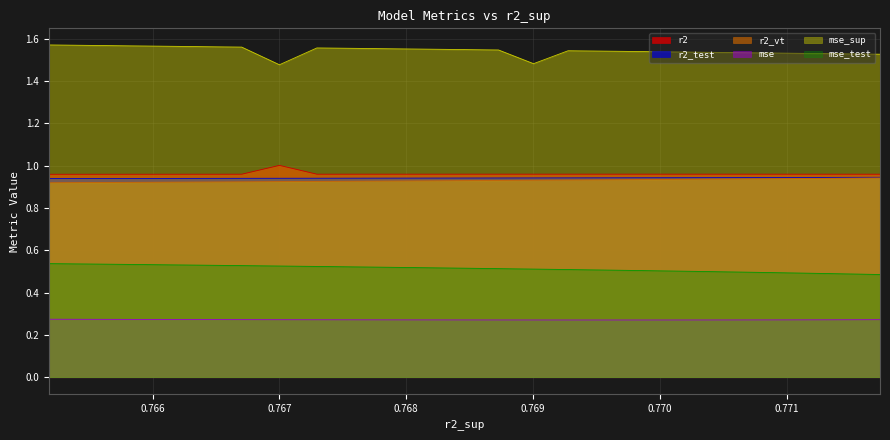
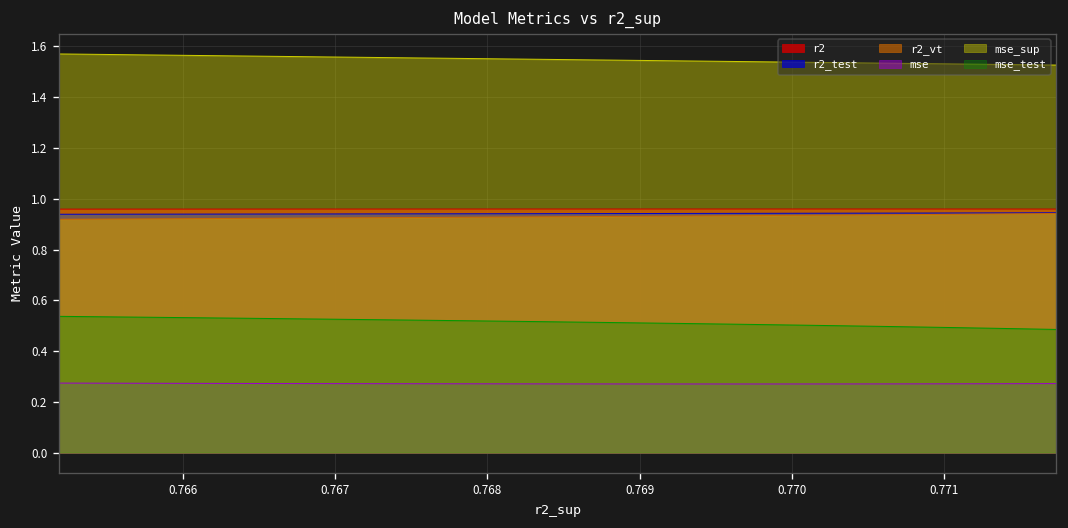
  {
    "r2": {
-     "0.767": 1.00,
+     "0.767": 0.96,
      "0.769": 0.96
    },
    "r2_test": {
      "0.767": 0.94
    },
    "r2_vt": {
      "0.767": 0.92
    },
    "mse": {
      "0.767": 0.27,
      "0.769": 0.27
    },
    "mse_sup": {
-     "0.767": 1.48,
-     "0.769": 1.48
+     "0.767": 1.56,
+     "0.769": 1.54
    },
    "mse_test": {
      "0.767": 0.53,
      "0.769": 0.51
    }
  }
